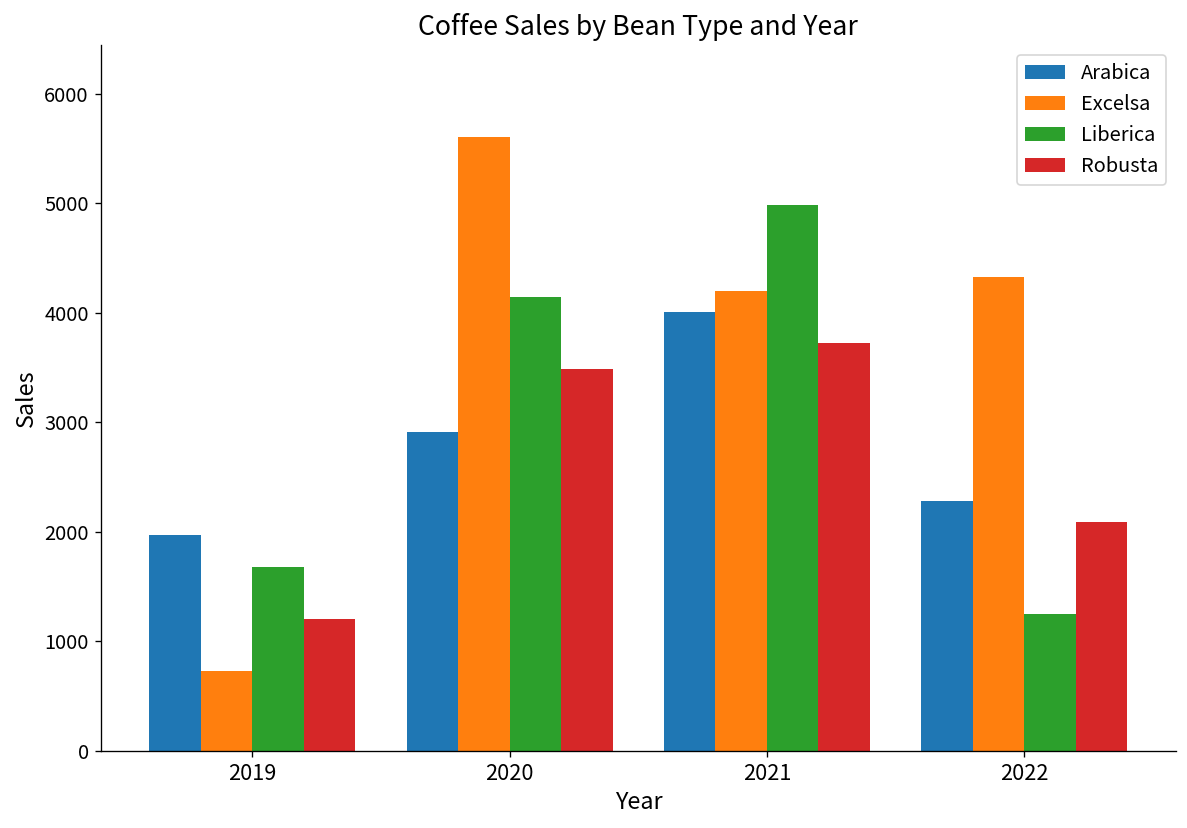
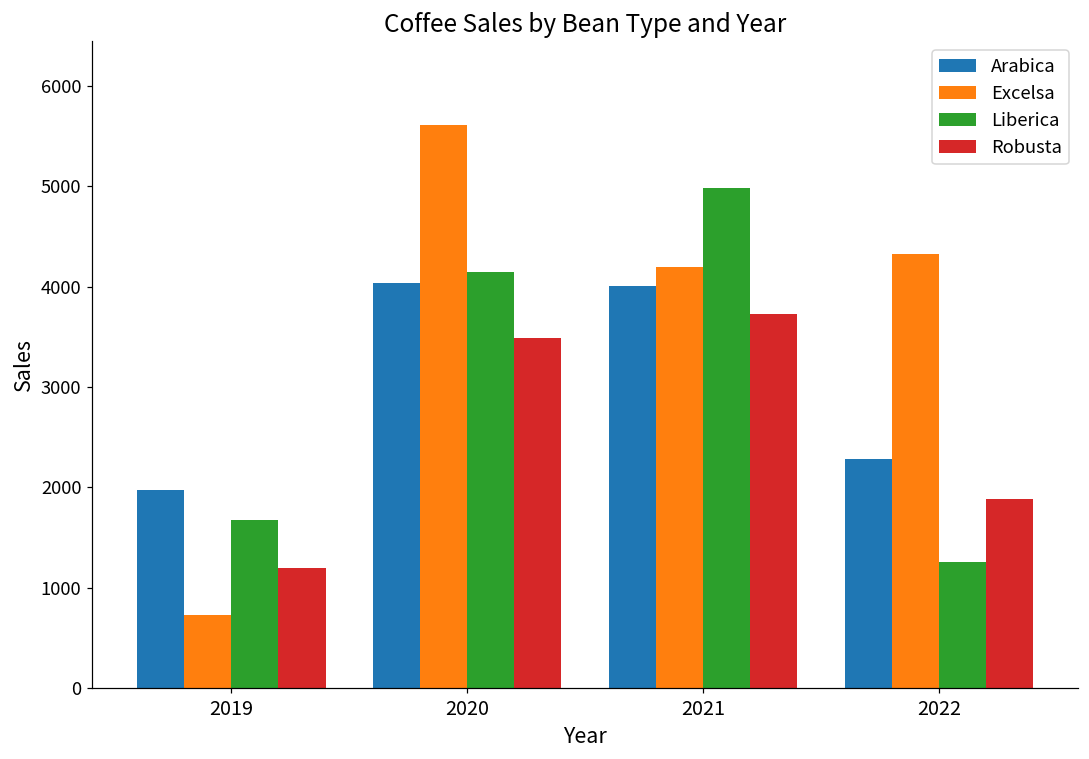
  {
    "Arabica": {
      "2019": 2000,
-     "2020": 2900,
+     "2020": 4000,
      "2021": 4000,
      "2022": 2300
    },
    "Excelsa": {
      "2019": 700,
      "2020": 5600,
      "2021": 4200,
      "2022": 4300
    },
    "Liberica": {
      "2019": 1700,
      "2020": 4100,
      "2021": 5000,
      "2022": 1300
    },
    "Robusta": {
      "2019": 1200,
      "2020": 3500,
      "2021": 3700,
-     "2022": 2100
+     "2022": 1900
    }
  }
